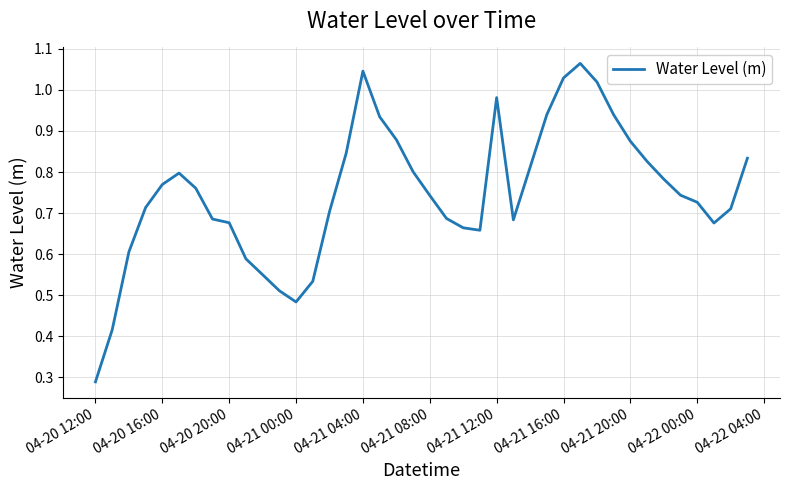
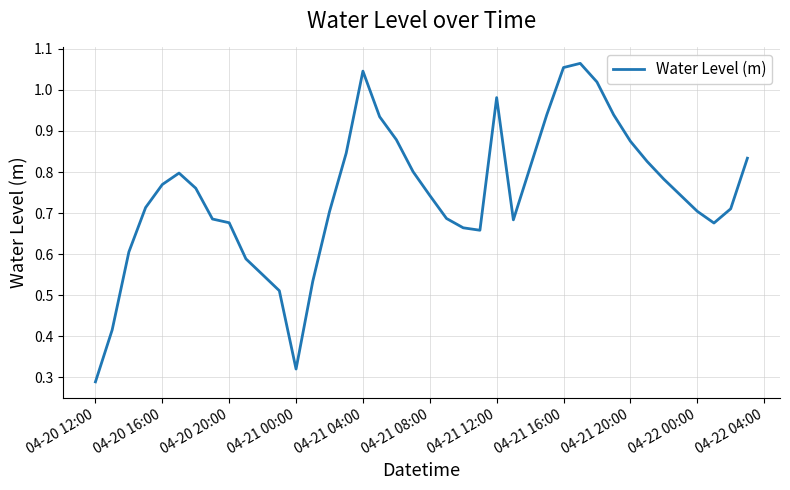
  {
    "04-20 12:00": 0.29,
    "04-20 16:00": 0.77,
    "04-20 20:00": 0.68,
-   "04-21 00:00": 0.48,
+   "04-21 00:00": 0.32,
    "04-21 04:00": 1.05,
    "04-21 08:00": 0.74,
    "04-21 12:00": 0.98,
-   "04-21 16:00": 1.03,
+   "04-21 16:00": 1.05,
    "04-21 20:00": 0.87,
-   "04-22 00:00": 0.73
+   "04-22 00:00": 0.70
  }
